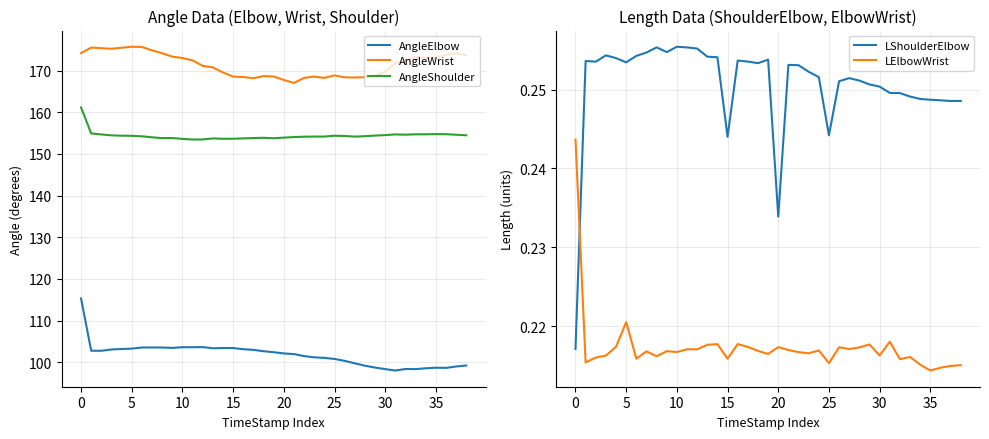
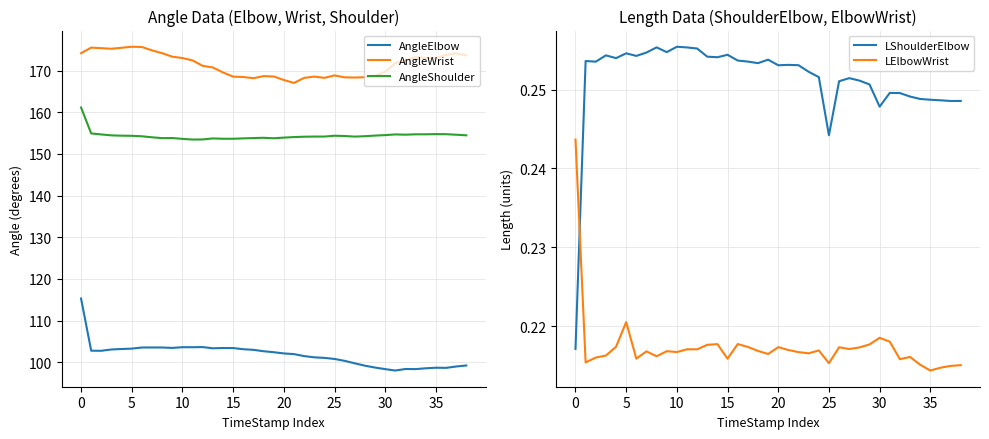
  {
    "Angle Data (Elbow, Wrist, Shoulder)": {
      "AngleElbow": {
        "0": 115,
        "5": 103,
        "10": 104,
        "15": 103,
        "20": 102,
        "25": 101,
        "30": 98,
        "35": 99
      },
      "AngleWrist": {
        "0": 174,
        "5": 176,
        "10": 173,
        "15": 169,
        "20": 168,
        "25": 169
      },
      "AngleShoulder": {
        "0": 161,
        "5": 154,
        "10": 154,
        "15": 154,
        "20": 154,
        "25": 154,
        "30": 155,
        "35": 155
      }
    },
    "Length Data (ShoulderElbow, ElbowWrist)": {
      "LShoulderElbow": {
        "0": 0.217,
-       "5": 0.253,
+       "5": 0.255,
        "10": 0.255,
-       "15": 0.244,
-       "20": 0.234,
+       "15": 0.254,
+       "20": 0.253,
        "25": 0.244,
-       "30": 0.250,
+       "30": 0.248,
        "35": 0.249
      },
      "LElbowWrist": {
        "0": 0.244,
        "5": 0.221,
        "10": 0.217,
        "15": 0.216,
        "20": 0.217,
        "25": 0.215,
-       "30": 0.216,
+       "30": 0.219,
        "35": 0.214
      }
    }
  }
